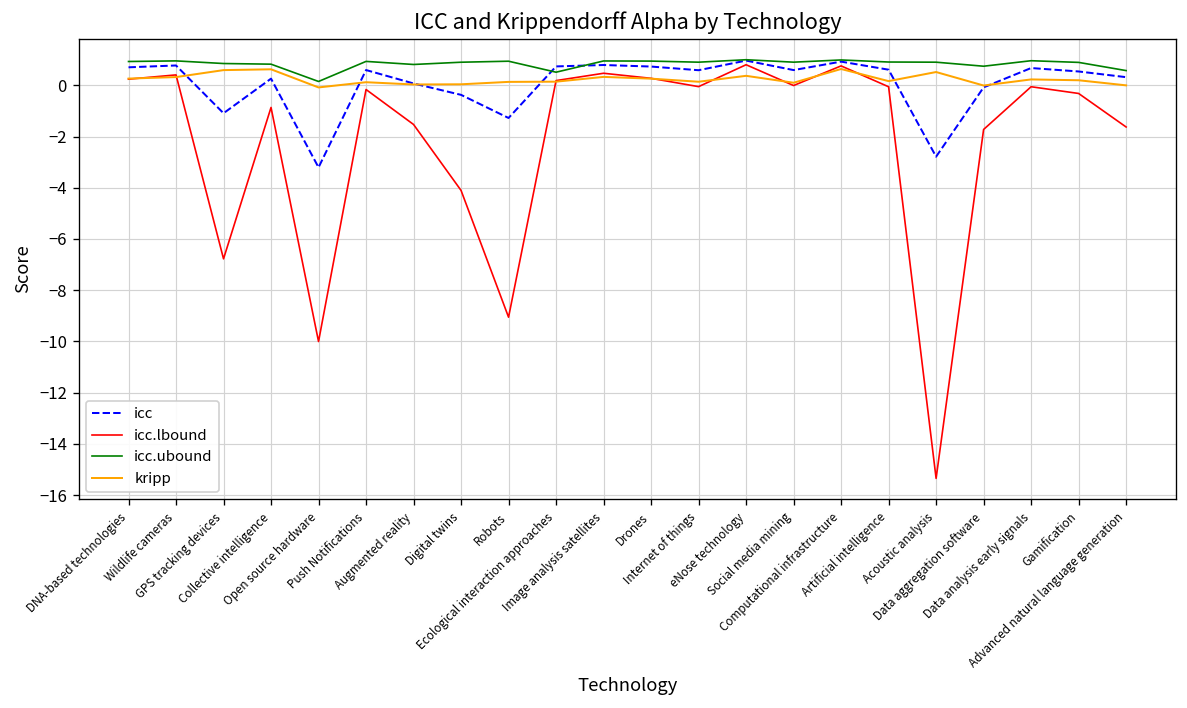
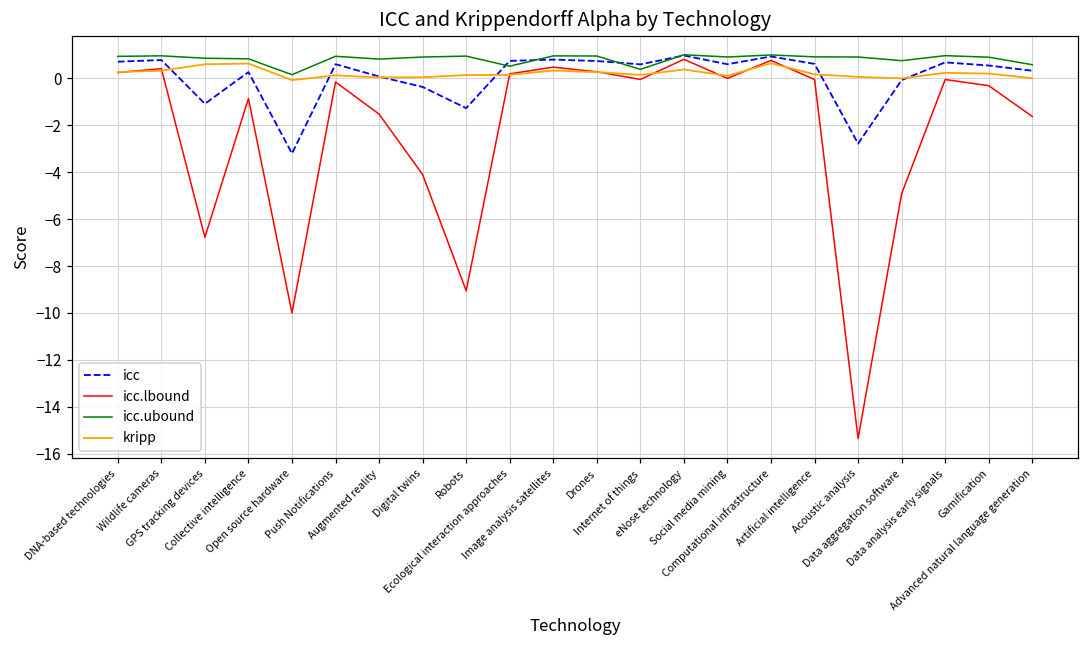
  {
    "icc": {
      "DNA-based technologies": 0.7,
      "Wildlife cameras": 0.8,
      "GPS tracking devices": -1.1,
      "Collective intelligence": 0.3,
      "Open source hardware": -3.2,
      "Push Notifications": 0.6,
      "Digital twins": -0.4,
      "Robots": -1.3,
      "Ecological interaction approaches": 0.7,
      "Image analysis satellites": 0.8,
      "Drones": 0.7,
      "Internet of things": 0.6,
      "Social media mining": 0.6,
      "Artificial intelligence": 0.6,
      "Acoustic analysis": -2.8,
      "Data analysis early signals": 0.7,
      "Gamification": 0.5,
      "Advanced natural language generation": 0.3
    },
    "icc.lbound": {
      "GPS tracking devices": -6.8,
      "Collective intelligence": -0.9,
      "Open source hardware": -10.0,
      "Push Notifications": -0.2,
      "Augmented reality": -1.5,
      "Digital twins": -4.1,
      "Robots": -9.1,
      "Image analysis satellites": 0.5,
      "Internet of things": -0.1,
      "eNose technology": 0.8,
      "Computational infrastructure": 0.8,
      "Artificial intelligence": -0.1,
      "Acoustic analysis": -15.3,
-     "Data aggregation software": -1.7,
+     "Data aggregation software": -4.9,
      "Data analysis early signals": -0.1,
      "Gamification": -0.3,
      "Advanced natural language generation": -1.6
    },
    "icc.ubound": {
      "DNA-based technologies": 0.9,
      "Wildlife cameras": 1.0,
      "GPS tracking devices": 0.9,
      "Collective intelligence": 0.8,
      "Open source hardware": 0.2,
      "Push Notifications": 0.9,
      "Augmented reality": 0.8,
      "Digital twins": 0.9,
      "Robots": 0.9,
      "Ecological interaction approaches": 0.5,
      "Image analysis satellites": 1.0,
      "Drones": 0.9,
-     "Internet of things": 0.9,
+     "Internet of things": 0.4,
      "Social media mining": 0.9,
      "Artificial intelligence": 0.9,
      "Acoustic analysis": 0.9,
      "Data aggregation software": 0.7,
      "Data analysis early signals": 1.0,
      "Gamification": 0.9,
      "Advanced natural language generation": 0.6
    },
    "kripp": {
      "GPS tracking devices": 0.6,
      "Collective intelligence": 0.6,
      "Open source hardware": -0.1,
      "Push Notifications": 0.1,
      "Digital twins": 0.0,
      "Robots": 0.1,
      "Image analysis satellites": 0.3,
      "Internet of things": 0.1,
      "eNose technology": 0.4,
      "Computational infrastructure": 0.6,
      "Artificial intelligence": 0.2,
-     "Acoustic analysis": 0.5,
+     "Acoustic analysis": 0.1,
      "Data analysis early signals": 0.2,
      "Gamification": 0.2,
      "Advanced natural language generation": 0.0
    }
  }
